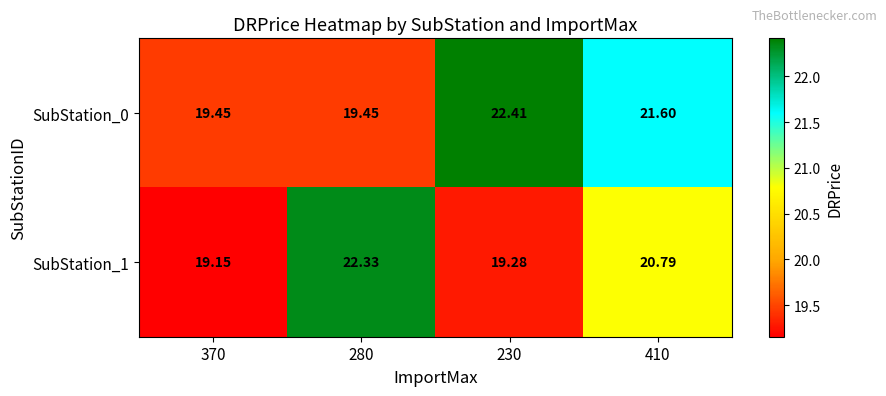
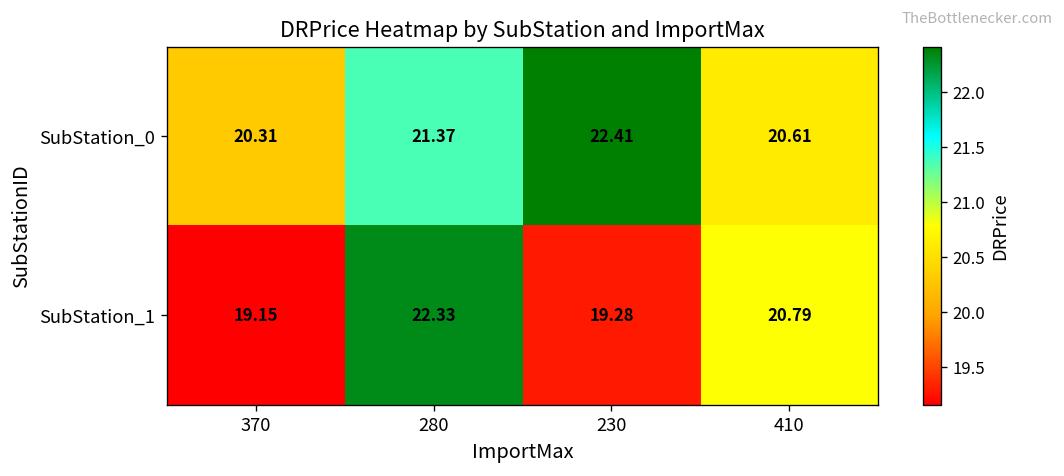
  {
    "SubStation_0": {
-     "370": 19.45,
-     "280": 19.45,
+     "370": 20.31,
+     "280": 21.37,
      "230": 22.41,
-     "410": 21.60
+     "410": 20.61
    },
    "SubStation_1": {
      "370": 19.15,
      "280": 22.33,
      "230": 19.28,
      "410": 20.79
    }
  }
